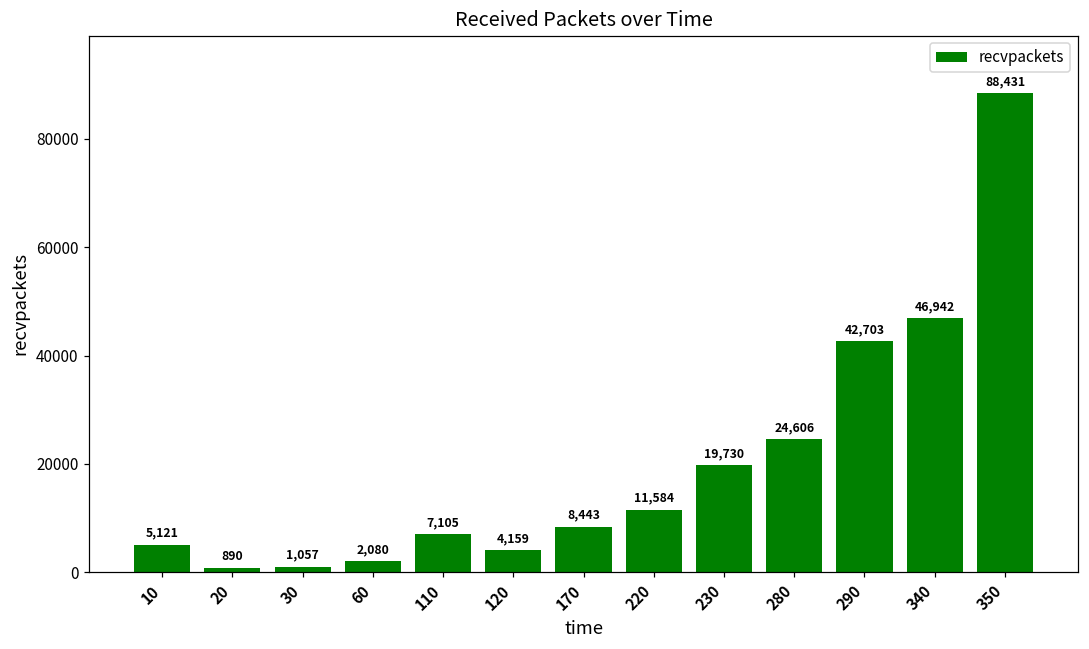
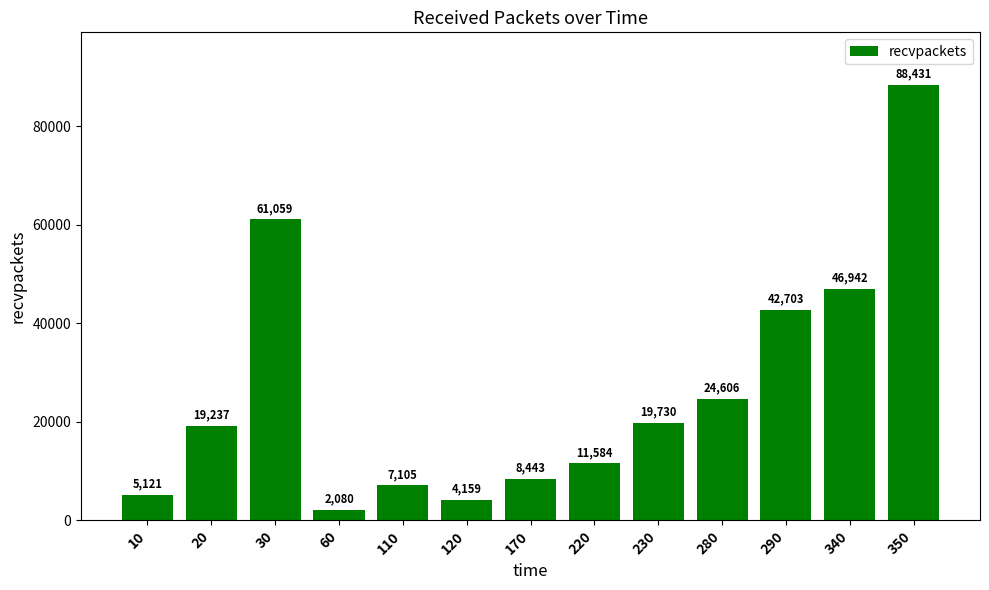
  {
    "10": "5,121",
-   "20": "890",
-   "30": "1,057",
+   "20": "19,237",
+   "30": "61,059",
    "60": "2,080",
    "110": "7,105",
    "120": "4,159",
    "170": "8,443",
    "220": "11,584",
    "230": "19,730",
    "280": "24,606",
    "290": "42,703",
    "340": "46,942",
    "350": "88,431"
  }
